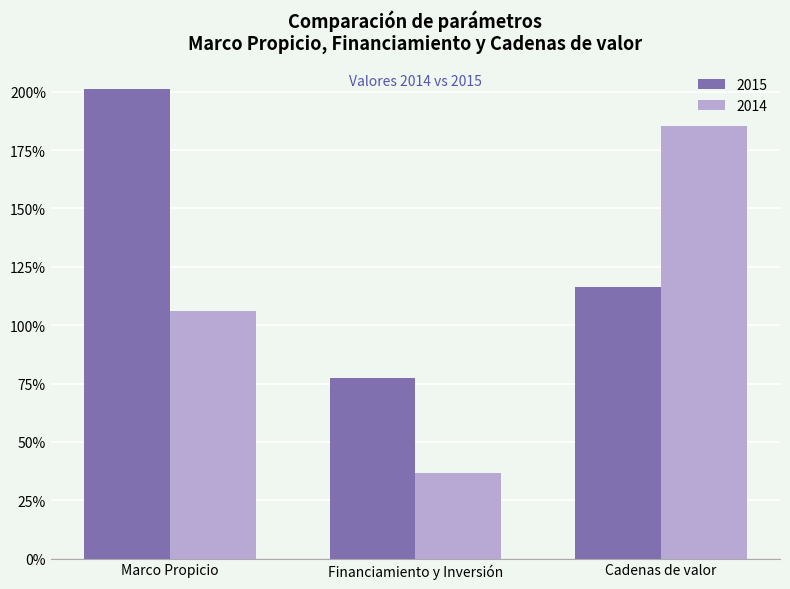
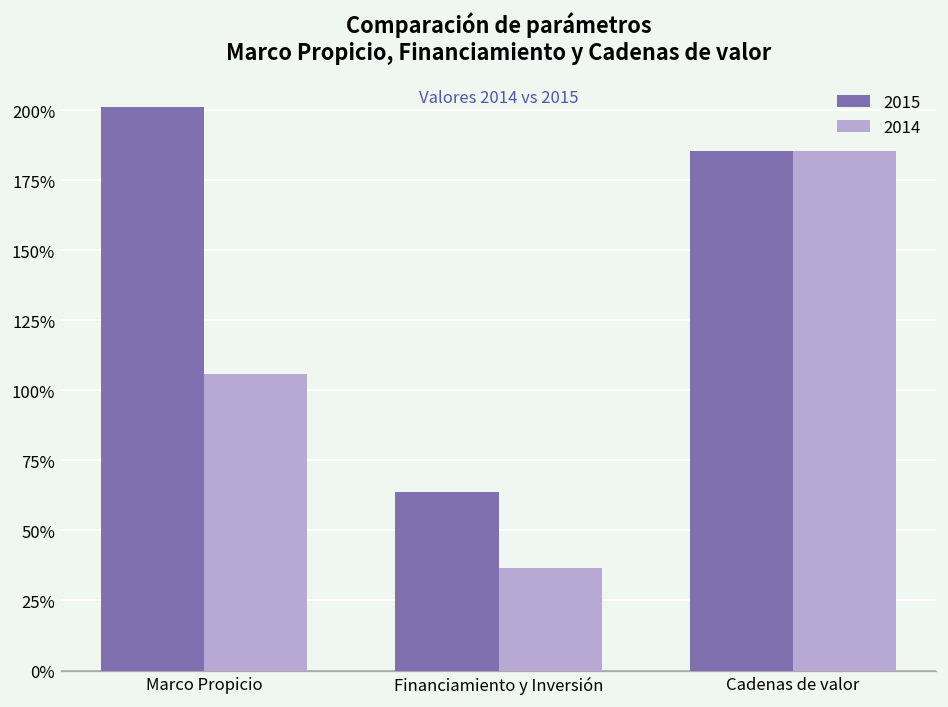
  {
    "2015": {
      "Marco Propicio": "201%",
-     "Financiamiento y Inversión": "77%",
-     "Cadenas de valor": "116%"
+     "Financiamiento y Inversión": "64%",
+     "Cadenas de valor": "186%"
    },
    "2014": {
      "Marco Propicio": "106%",
      "Financiamiento y Inversión": "37%",
      "Cadenas de valor": "186%"
    }
  }
